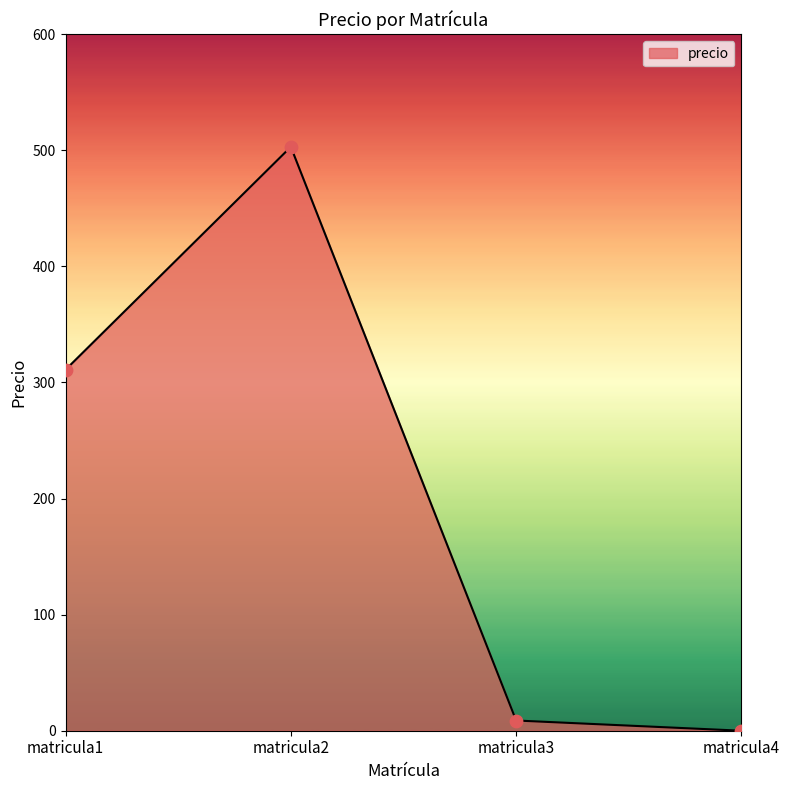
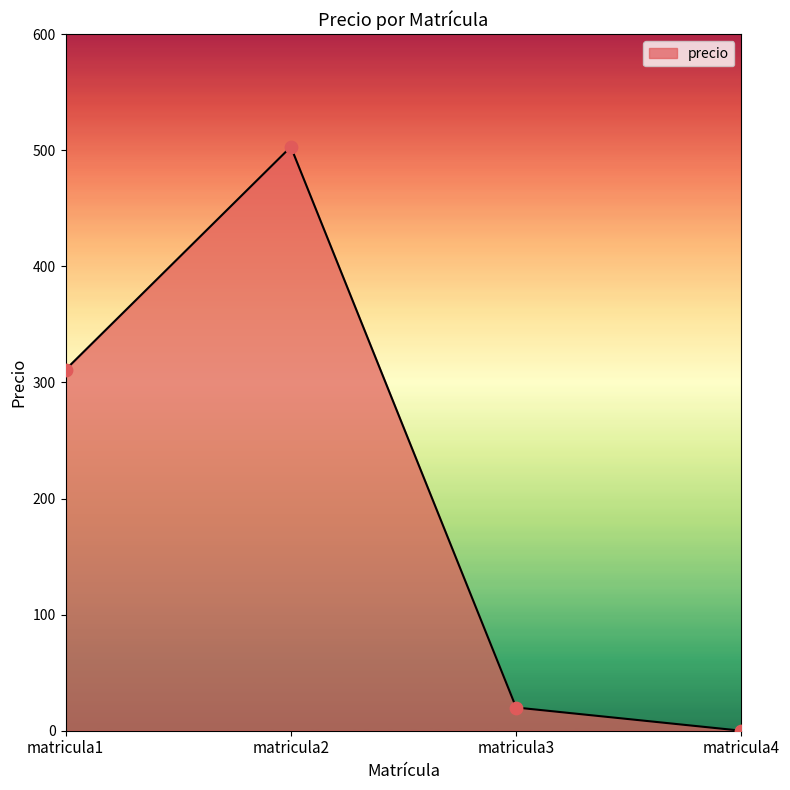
  {
    "matricula1": 311,
    "matricula2": 503,
-   "matricula3": 9,
+   "matricula3": 20,
    "matricula4": 0
  }
